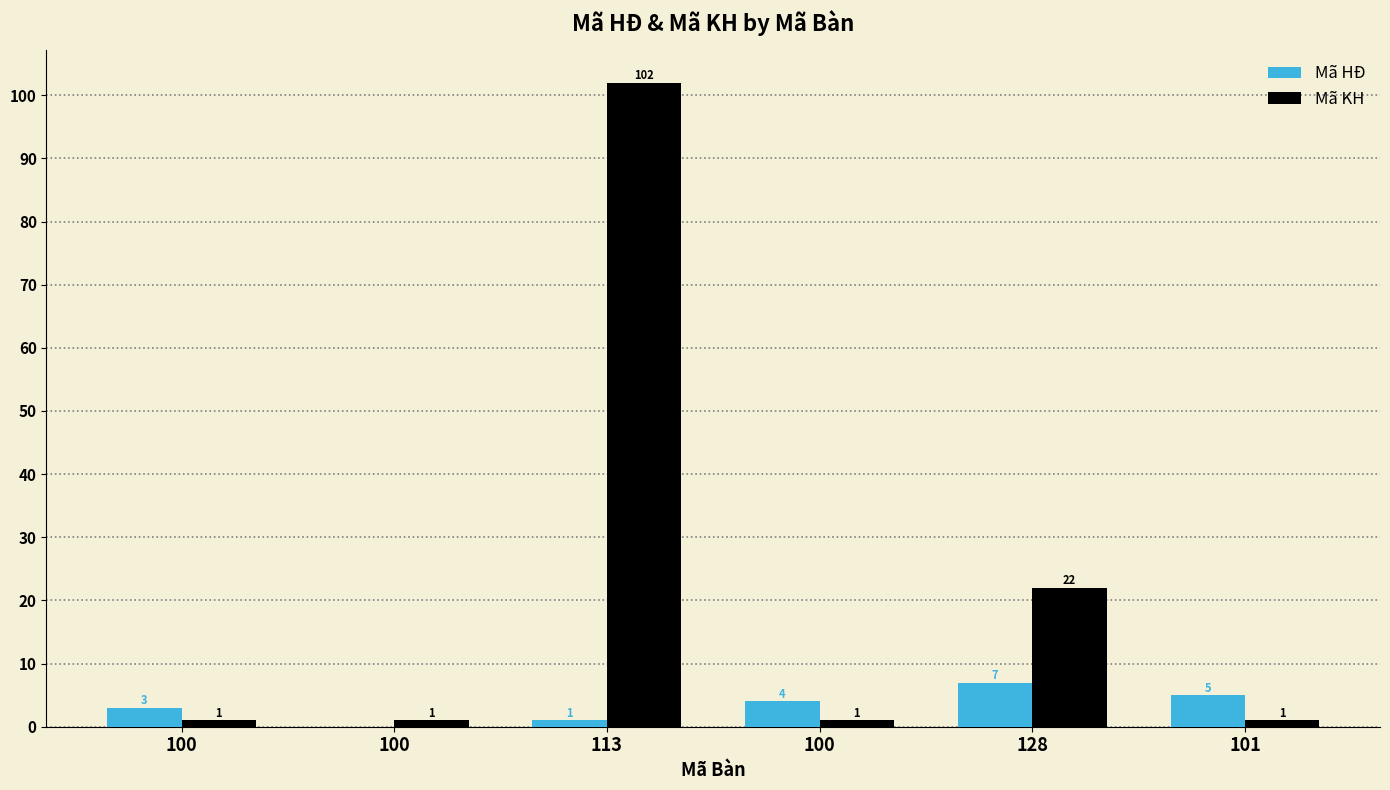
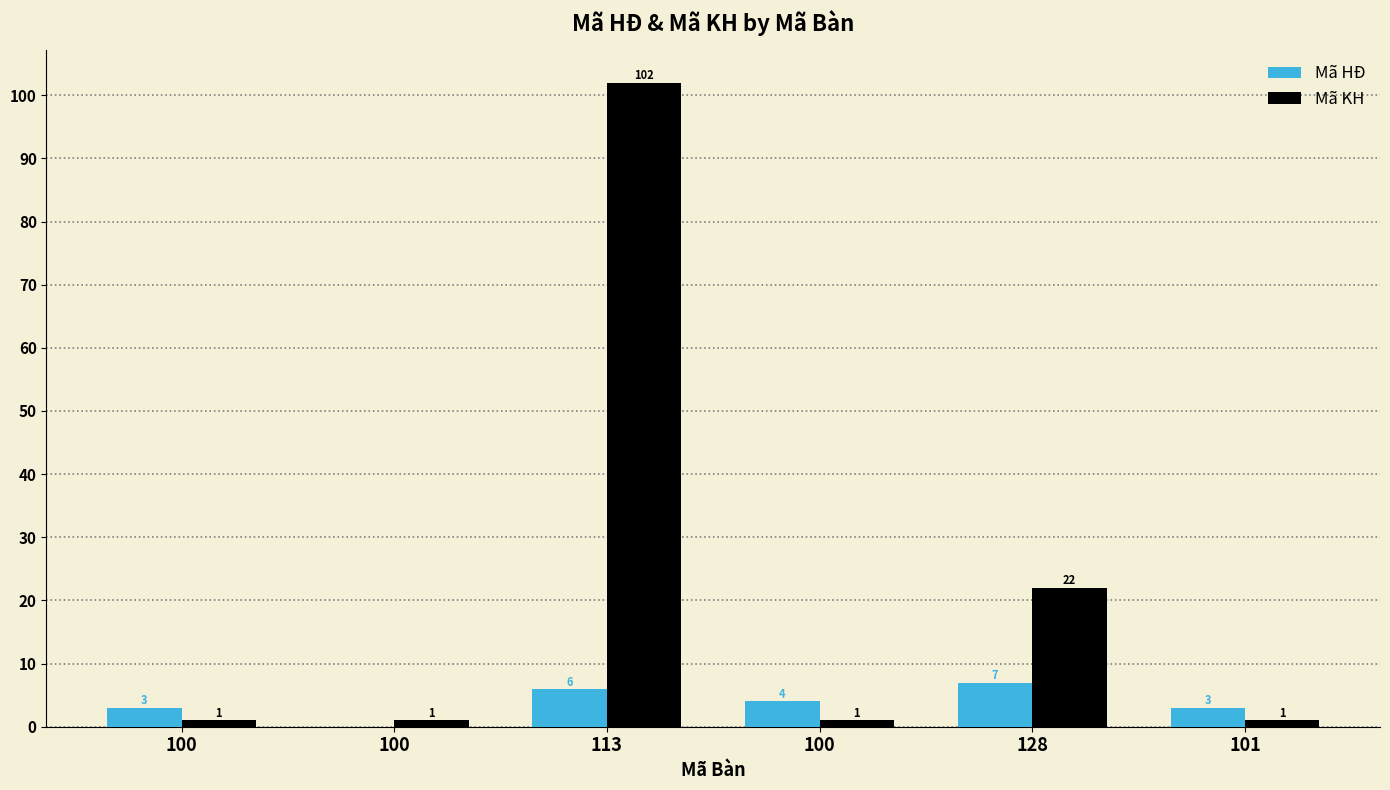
  {
    "Mã HĐ": {
-     "113": 1,
+     "113": 6,
      "128": 7,
-     "101": 5
+     "101": 3
    },
    "Mã KH": {
      "113": 102,
      "128": 22,
      "101": 1
    }
  }
